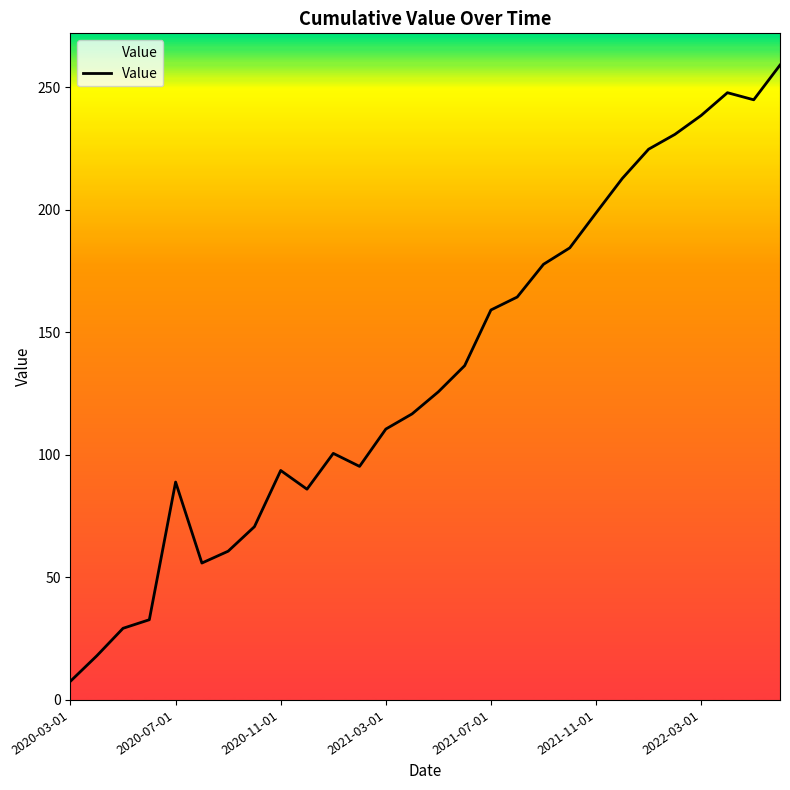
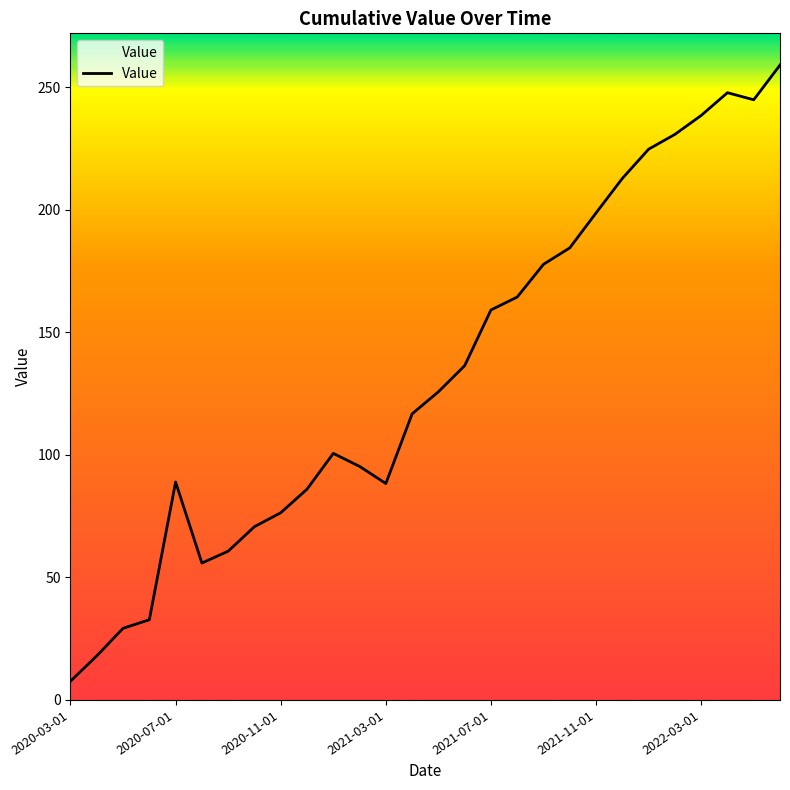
  {
    "2020-03-01": 8,
    "2020-07-01": 89,
-   "2020-11-01": 94,
-   "2021-03-01": 111,
+   "2020-11-01": 76,
+   "2021-03-01": 88,
    "2021-07-01": 159,
    "2021-11-01": 199,
    "2022-03-01": 238
  }
